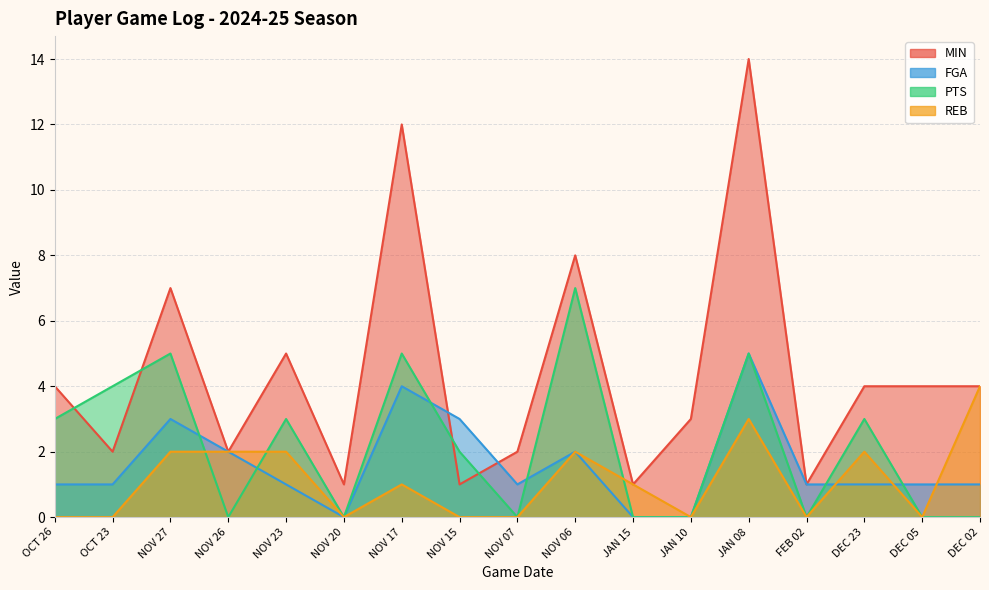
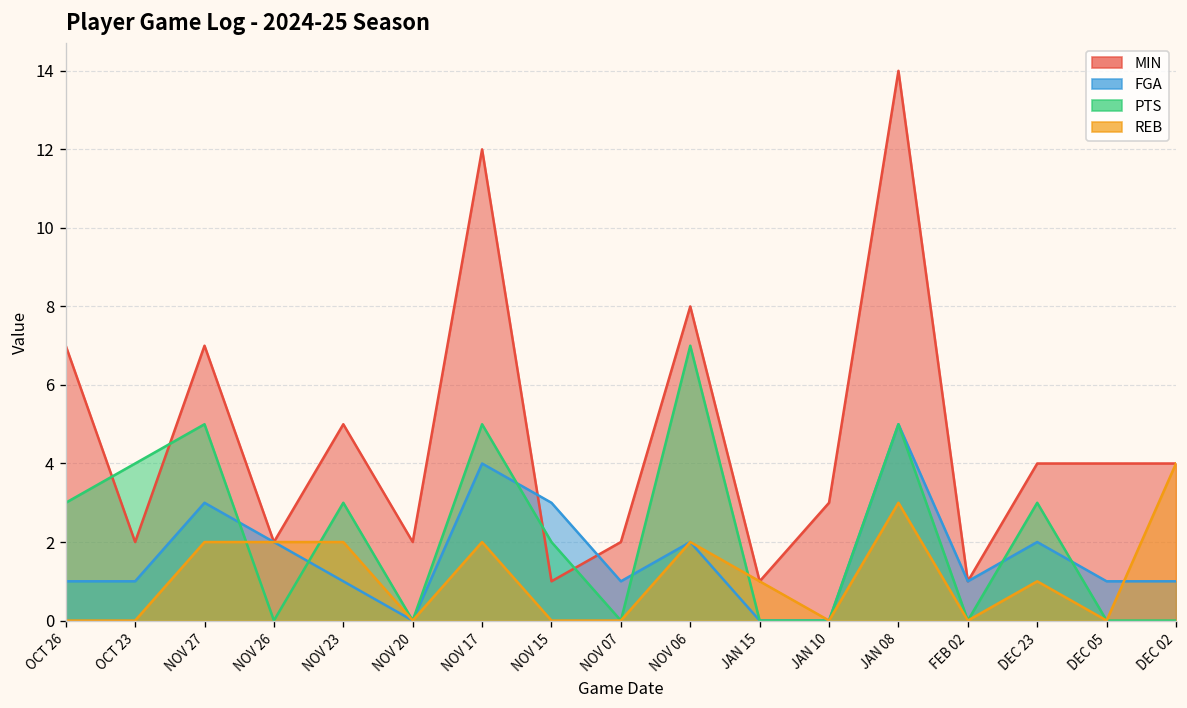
  {
    "MIN": {
-     "OCT 26": 4,
+     "OCT 26": 7,
      "OCT 23": 2,
      "NOV 27": 7,
      "NOV 23": 5,
-     "NOV 20": 1,
+     "NOV 20": 2,
      "NOV 17": 12,
      "NOV 15": 1,
      "NOV 07": 2,
      "NOV 06": 8,
      "JAN 10": 3,
      "JAN 08": 14,
      "DEC 23": 4,
      "DEC 05": 4
    },
    "FGA": {
      "OCT 26": 1,
      "OCT 23": 1,
      "NOV 27": 3,
      "NOV 23": 1,
      "NOV 17": 4,
      "NOV 15": 3,
      "NOV 07": 1,
-     "DEC 23": 1,
+     "DEC 23": 2,
      "DEC 05": 1,
      "DEC 02": 1
    },
    "PTS": {
      "OCT 26": 3,
      "OCT 23": 4,
      "NOV 27": 5,
      "NOV 26": 0,
      "NOV 23": 3,
      "NOV 17": 5,
      "NOV 15": 2,
      "NOV 06": 7,
      "DEC 23": 3,
      "DEC 02": 0
    },
    "REB": {
      "OCT 26": 0,
      "OCT 23": 0,
      "NOV 27": 2,
      "NOV 23": 2,
-     "NOV 17": 1,
+     "NOV 17": 2,
      "NOV 15": 0,
      "JAN 08": 3,
-     "DEC 23": 2
+     "DEC 23": 1
    }
  }
